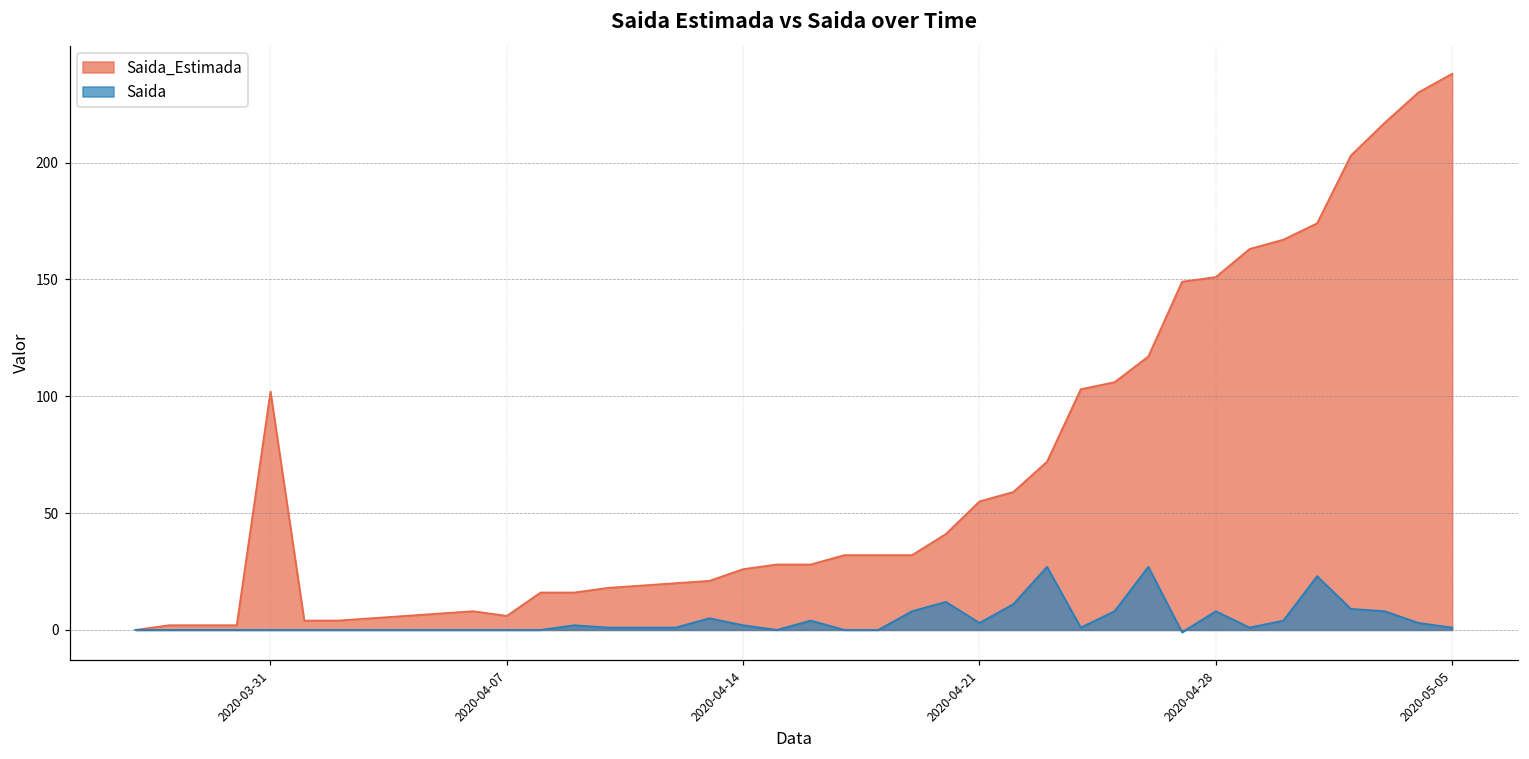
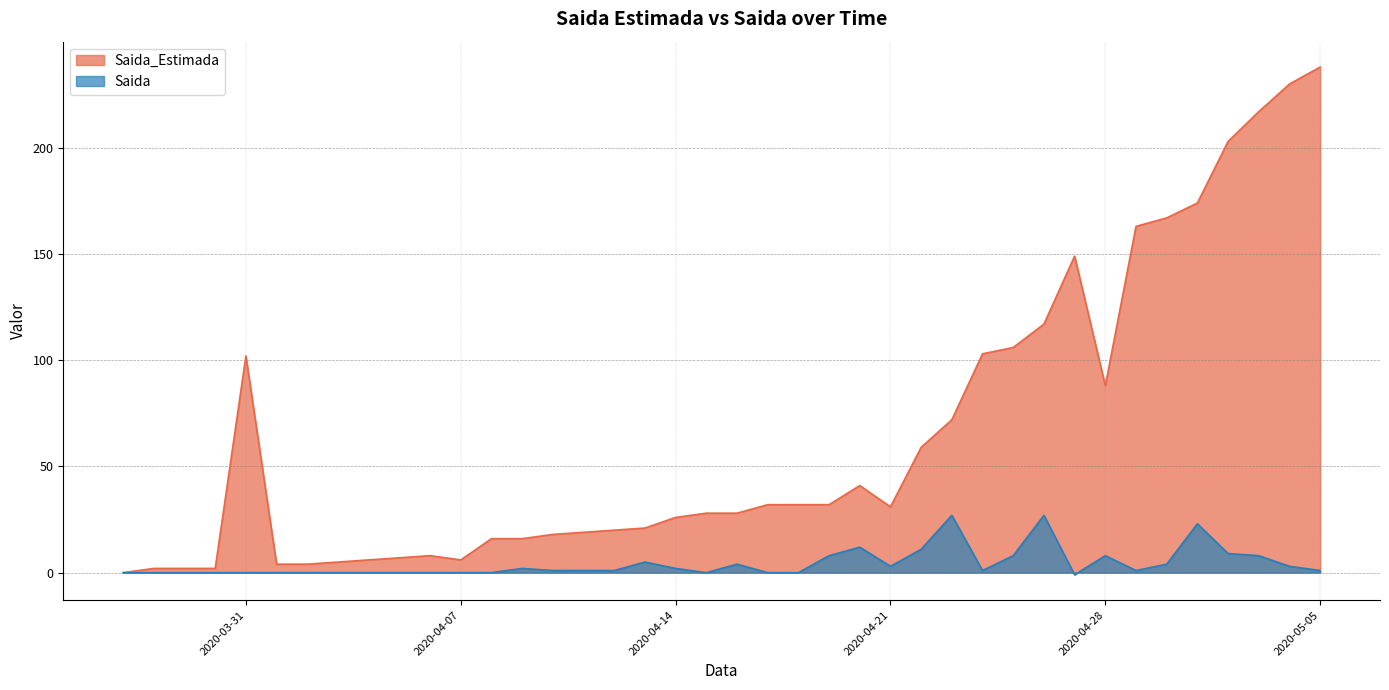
  {
    "Saida_Estimada": {
      "2020-03-31": 102,
      "2020-04-07": 6,
      "2020-04-14": 26,
-     "2020-04-21": 55,
-     "2020-04-28": 151,
+     "2020-04-21": 31,
+     "2020-04-28": 88,
      "2020-05-05": 238
    }
  }
